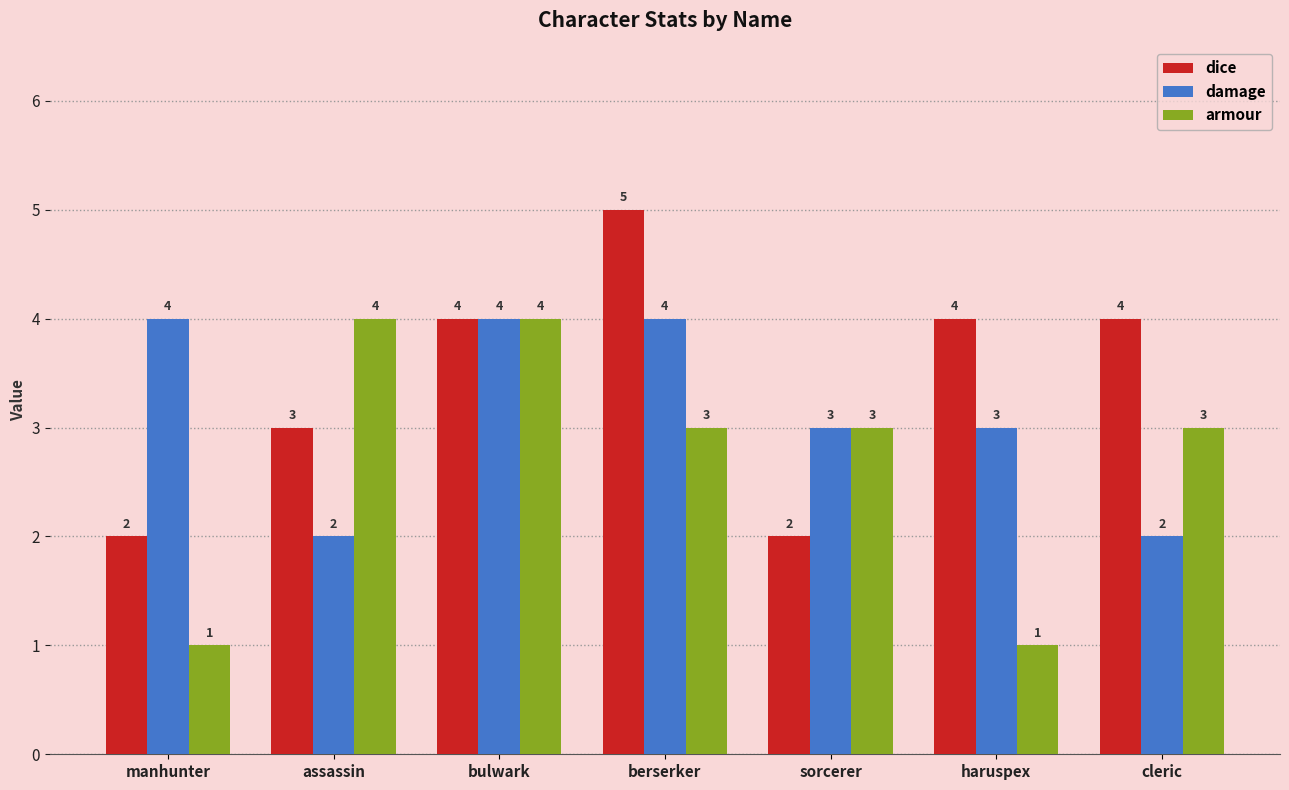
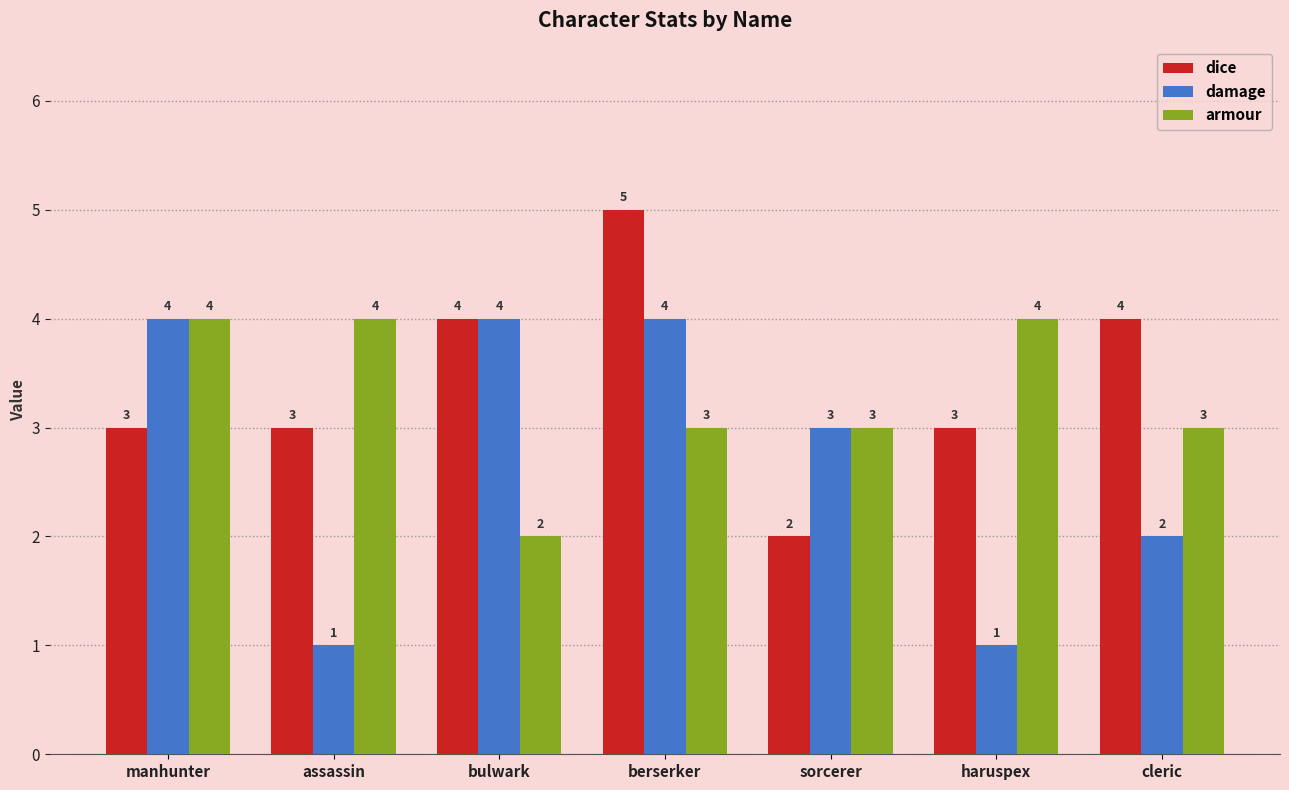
  {
    "dice": {
-     "manhunter": 2,
+     "manhunter": 3,
      "assassin": 3,
      "bulwark": 4,
      "berserker": 5,
      "sorcerer": 2,
-     "haruspex": 4,
+     "haruspex": 3,
      "cleric": 4
    },
    "damage": {
      "manhunter": 4,
-     "assassin": 2,
+     "assassin": 1,
      "bulwark": 4,
      "berserker": 4,
      "sorcerer": 3,
-     "haruspex": 3,
+     "haruspex": 1,
      "cleric": 2
    },
    "armour": {
-     "manhunter": 1,
+     "manhunter": 4,
      "assassin": 4,
-     "bulwark": 4,
+     "bulwark": 2,
      "berserker": 3,
      "sorcerer": 3,
-     "haruspex": 1,
+     "haruspex": 4,
      "cleric": 3
    }
  }
